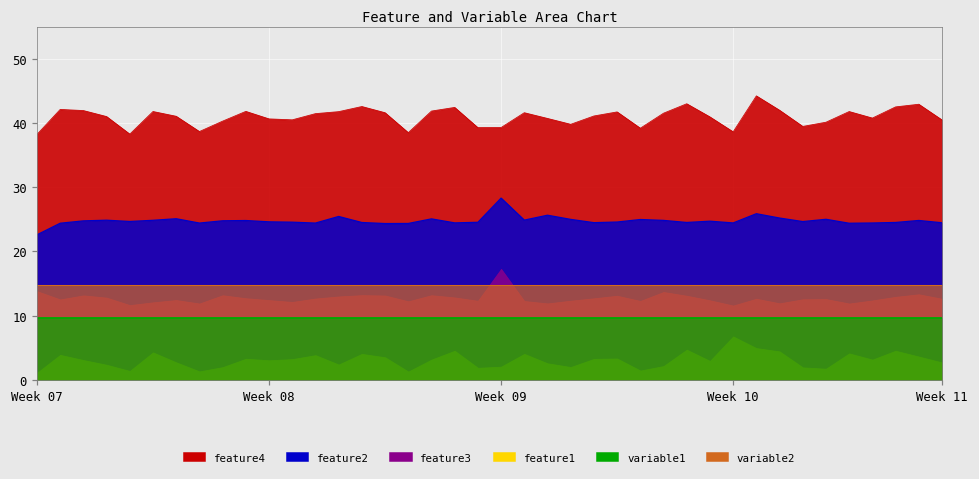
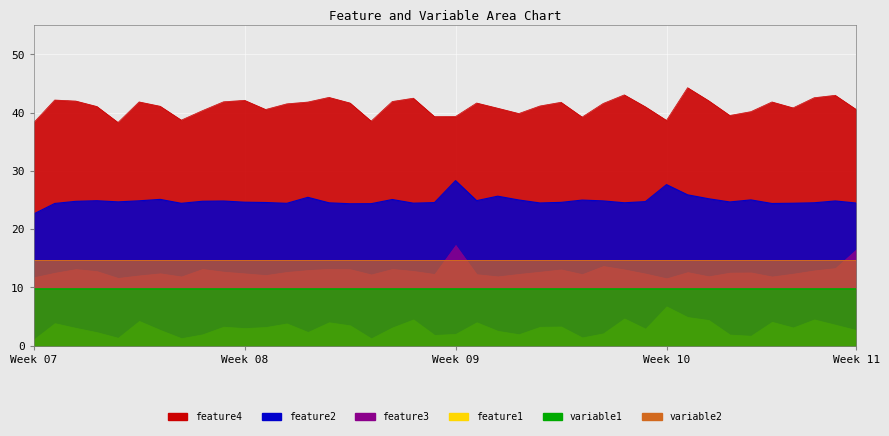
  {
    "feature4": {
      "Week 07": 38,
-     "Week 08": 41,
+     "Week 08": 42,
      "Week 09": 39,
      "Week 10": 39,
      "Week 11": 41
    },
    "feature2": {
      "Week 07": 23,
      "Week 08": 25,
      "Week 09": 28,
-     "Week 10": 24,
+     "Week 10": 28,
      "Week 11": 24
    },
    "feature3": {
-     "Week 07": 14,
+     "Week 07": 12,
      "Week 08": 12,
      "Week 09": 17,
      "Week 10": 12,
-     "Week 11": 13
+     "Week 11": 17
    },
    "feature1": {
      "Week 07": 1,
      "Week 08": 3,
      "Week 09": 2,
      "Week 10": 7,
      "Week 11": 3
    },
    "variable2": {
      "Week 07": 15,
      "Week 08": 15,
      "Week 09": 15,
      "Week 10": 15,
      "Week 11": 15
    },
    "variable1": {
      "Week 07": 10,
      "Week 08": 10,
      "Week 09": 10,
      "Week 10": 10,
      "Week 11": 10
    }
  }
